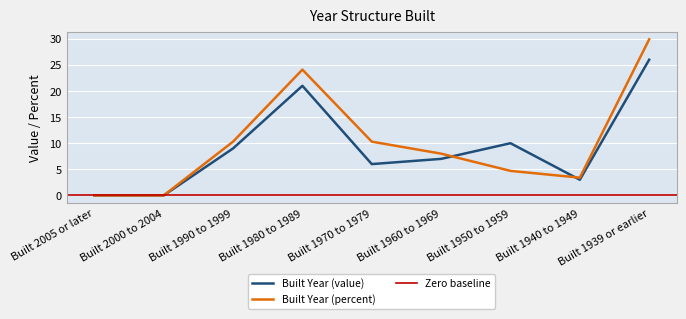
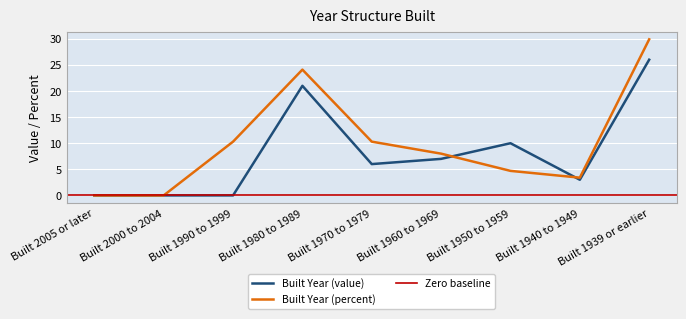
  {
    "Built Year (value)": {
-     "Built 1990 to 1999": 9,
+     "Built 1990 to 1999": 0,
      "Built 1980 to 1989": 21,
      "Built 1970 to 1979": 6,
      "Built 1960 to 1969": 7,
      "Built 1950 to 1959": 10,
      "Built 1939 or earlier": 26
    },
    "Built Year (percent)": {
      "Built 1990 to 1999": 10,
      "Built 1980 to 1989": 24,
      "Built 1970 to 1979": 10,
      "Built 1960 to 1969": 8,
      "Built 1950 to 1959": 5,
      "Built 1939 or earlier": 30
    }
  }
